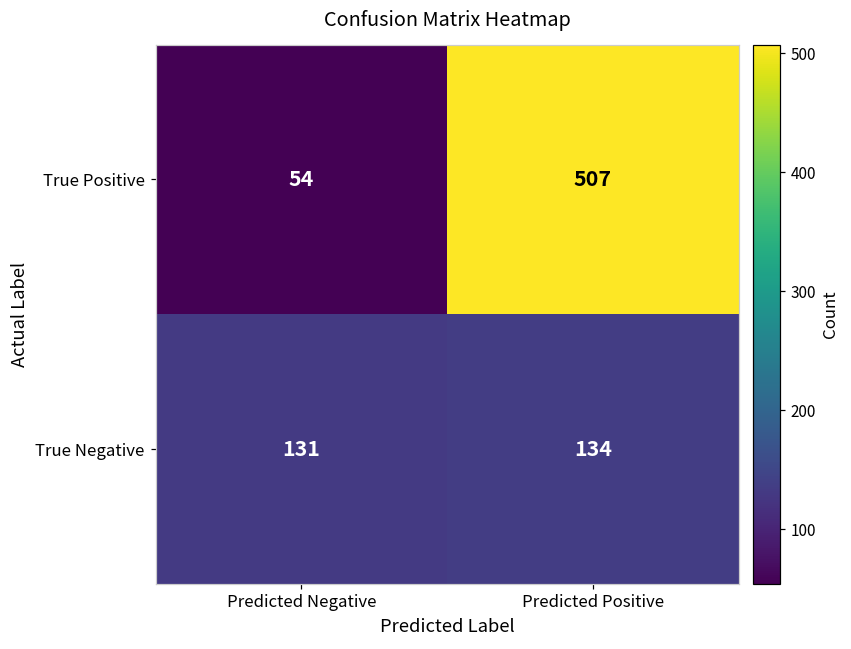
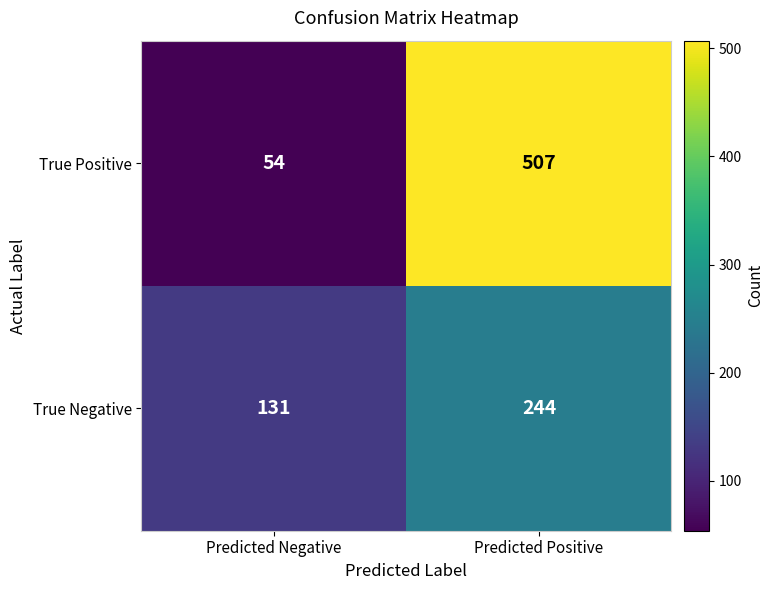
  {
    "True Positive": {
      "Predicted Negative": 54,
      "Predicted Positive": 507
    },
    "True Negative": {
      "Predicted Negative": 131,
-     "Predicted Positive": 134
+     "Predicted Positive": 244
    }
  }
